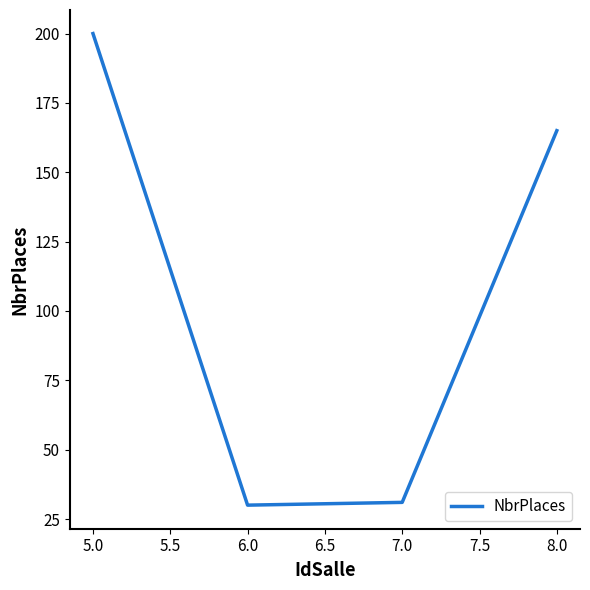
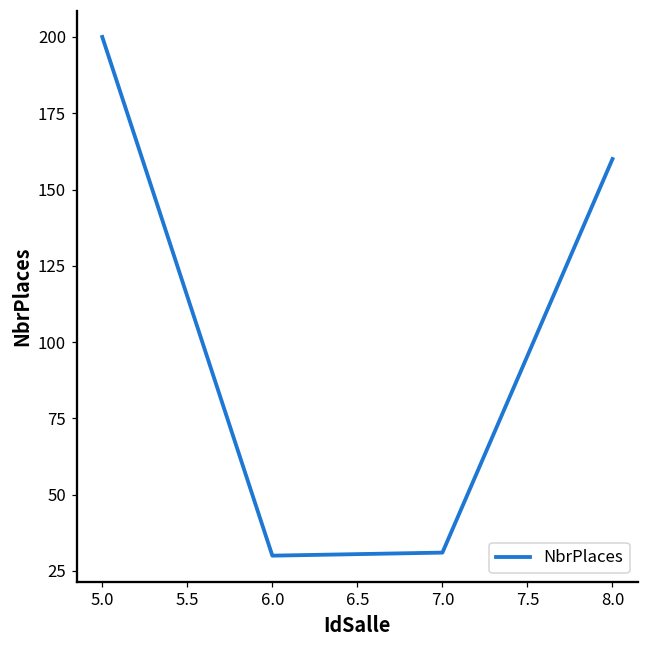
  {
    "5.0": 200,
    "6.0": 30,
    "7.0": 31,
-   "8.0": 165
+   "8.0": 160
  }
